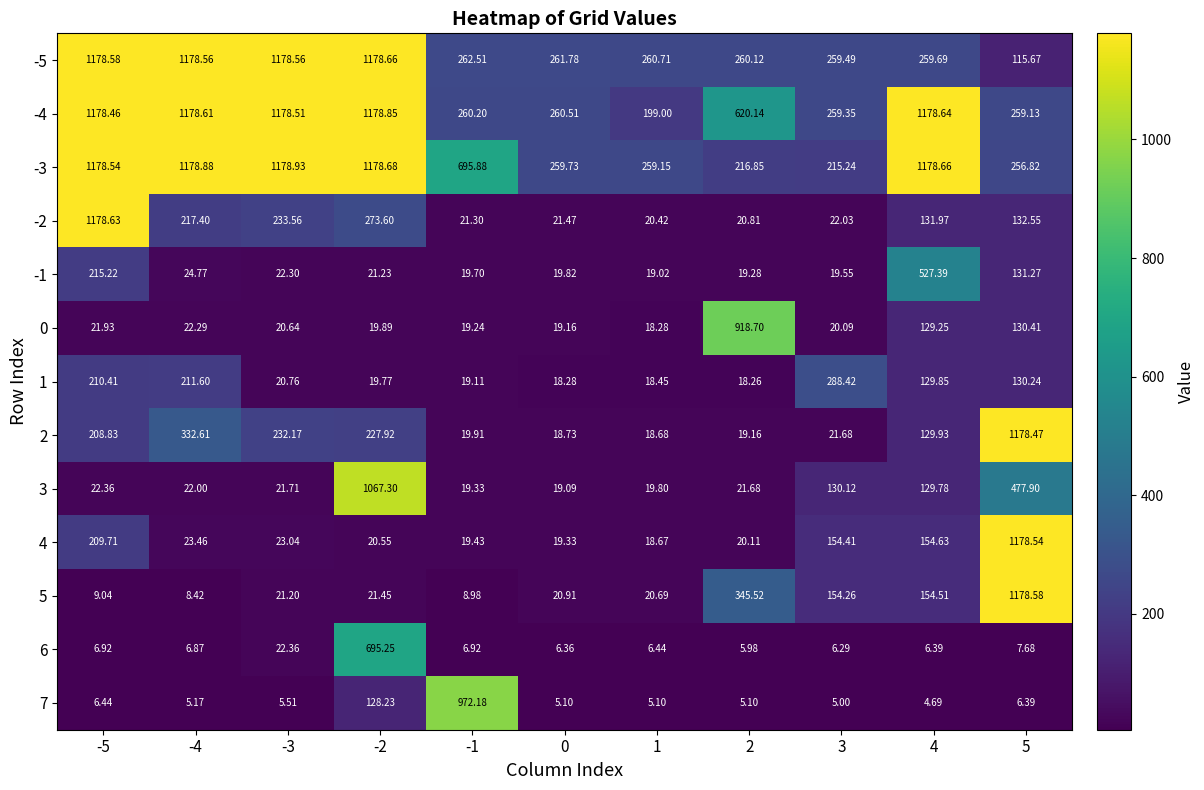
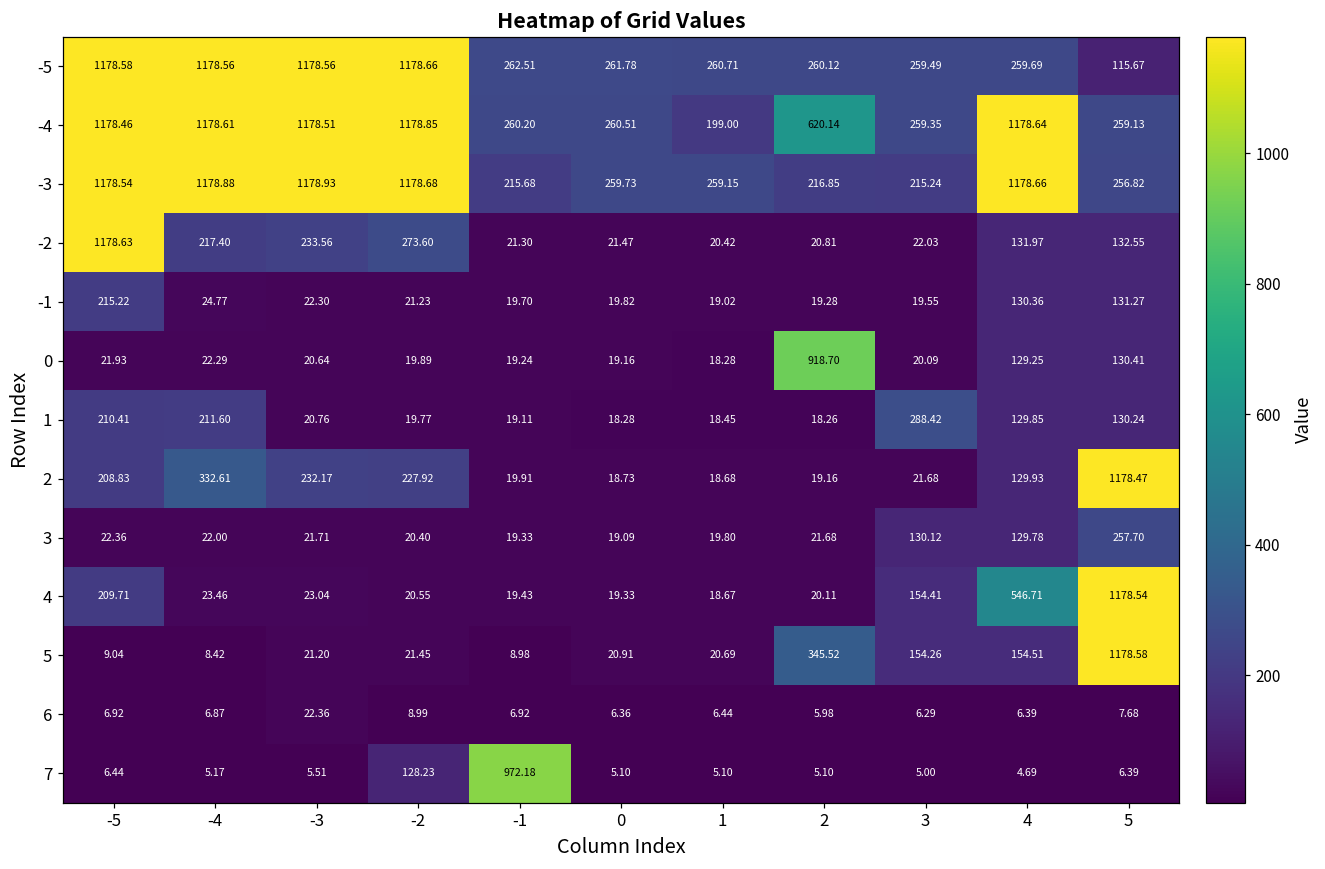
  {
    "-5": {
      "-5": 1178.58,
      "-4": 1178.56,
      "-3": 1178.56,
      "-2": 1178.66,
      "-1": 262.51,
      "0": 261.78,
      "1": 260.71,
      "2": 260.12,
      "3": 259.49,
      "4": 259.69,
      "5": 115.67
    },
    "-4": {
      "-5": 1178.46,
      "-4": 1178.61,
      "-3": 1178.51,
      "-2": 1178.85,
      "-1": 260.20,
      "0": 260.51,
      "1": 199.00,
      "2": 620.14,
      "3": 259.35,
      "4": 1178.64,
      "5": 259.13
    },
    "-3": {
      "-5": 1178.54,
      "-4": 1178.88,
      "-3": 1178.93,
      "-2": 1178.68,
-     "-1": 695.88,
+     "-1": 215.68,
      "0": 259.73,
      "1": 259.15,
      "2": 216.85,
      "3": 215.24,
      "4": 1178.66,
      "5": 256.82
    },
    "-2": {
      "-5": 1178.63,
      "-4": 217.40,
      "-3": 233.56,
      "-2": 273.60,
      "-1": 21.30,
      "0": 21.47,
      "1": 20.42,
      "2": 20.81,
      "3": 22.03,
      "4": 131.97,
      "5": 132.55
    },
    "-1": {
      "-5": 215.22,
      "-4": 24.77,
      "-3": 22.30,
      "-2": 21.23,
      "-1": 19.70,
      "0": 19.82,
      "1": 19.02,
      "2": 19.28,
      "3": 19.55,
-     "4": 527.39,
+     "4": 130.36,
      "5": 131.27
    },
    "0": {
      "-5": 21.93,
      "-4": 22.29,
      "-3": 20.64,
      "-2": 19.89,
      "-1": 19.24,
      "0": 19.16,
      "1": 18.28,
      "2": 918.70,
      "3": 20.09,
      "4": 129.25,
      "5": 130.41
    },
    "1": {
      "-5": 210.41,
      "-4": 211.60,
      "-3": 20.76,
      "-2": 19.77,
      "-1": 19.11,
      "0": 18.28,
      "1": 18.45,
      "2": 18.26,
      "3": 288.42,
      "4": 129.85,
      "5": 130.24
    },
    "2": {
      "-5": 208.83,
      "-4": 332.61,
      "-3": 232.17,
      "-2": 227.92,
      "-1": 19.91,
      "0": 18.73,
      "1": 18.68,
      "2": 19.16,
      "3": 21.68,
      "4": 129.93,
      "5": 1178.47
    },
    "3": {
      "-5": 22.36,
      "-4": 22.00,
      "-3": 21.71,
-     "-2": 1067.30,
+     "-2": 20.40,
      "-1": 19.33,
      "0": 19.09,
      "1": 19.80,
      "2": 21.68,
      "3": 130.12,
      "4": 129.78,
-     "5": 477.90
+     "5": 257.70
    },
    "4": {
      "-5": 209.71,
      "-4": 23.46,
      "-3": 23.04,
      "-2": 20.55,
      "-1": 19.43,
      "0": 19.33,
      "1": 18.67,
      "2": 20.11,
      "3": 154.41,
-     "4": 154.63,
+     "4": 546.71,
      "5": 1178.54
    },
    "5": {
      "-5": 9.04,
      "-4": 8.42,
      "-3": 21.20,
      "-2": 21.45,
      "-1": 8.98,
      "0": 20.91,
      "1": 20.69,
      "2": 345.52,
      "3": 154.26,
      "4": 154.51,
      "5": 1178.58
    },
    "6": {
      "-5": 6.92,
      "-4": 6.87,
      "-3": 22.36,
-     "-2": 695.25,
+     "-2": 8.99,
      "-1": 6.92,
      "0": 6.36,
      "1": 6.44,
      "2": 5.98,
      "3": 6.29,
      "4": 6.39,
      "5": 7.68
    },
    "7": {
      "-5": 6.44,
      "-4": 5.17,
      "-3": 5.51,
      "-2": 128.23,
      "-1": 972.18,
      "0": 5.10,
      "1": 5.10,
      "2": 5.10,
      "3": 5.00,
      "4": 4.69,
      "5": 6.39
    }
  }
